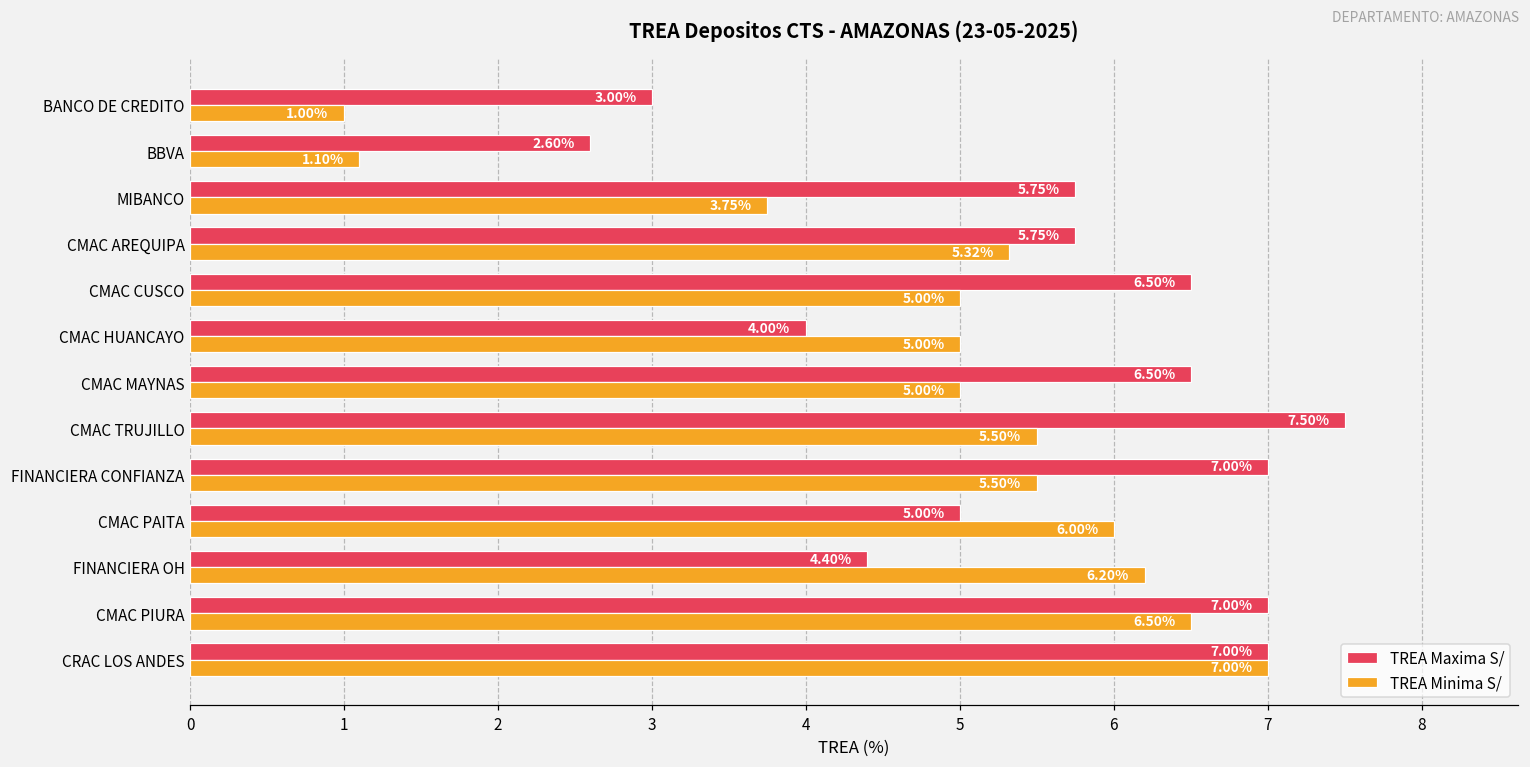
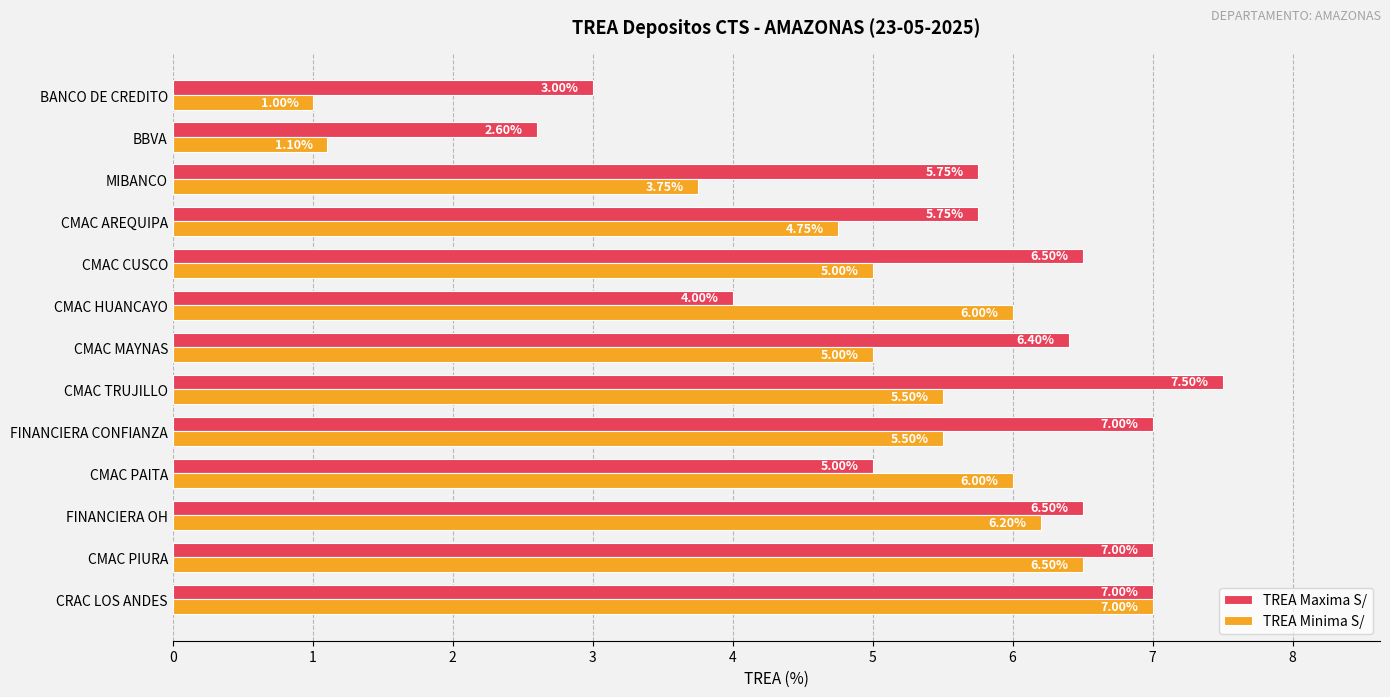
  {
    "TREA Maxima S/": {
      "BANCO DE CREDITO": "3.00%",
      "BBVA": "2.60%",
      "MIBANCO": "5.75%",
      "CMAC AREQUIPA": "5.75%",
      "CMAC CUSCO": "6.50%",
      "CMAC HUANCAYO": "4.00%",
-     "CMAC MAYNAS": "6.50%",
+     "CMAC MAYNAS": "6.40%",
      "CMAC TRUJILLO": "7.50%",
      "FINANCIERA CONFIANZA": "7.00%",
      "CMAC PAITA": "5.00%",
-     "FINANCIERA OH": "4.40%",
+     "FINANCIERA OH": "6.50%",
      "CMAC PIURA": "7.00%",
      "CRAC LOS ANDES": "7.00%"
    },
    "TREA Minima S/": {
      "BANCO DE CREDITO": "1.00%",
      "BBVA": "1.10%",
      "MIBANCO": "3.75%",
-     "CMAC AREQUIPA": "5.32%",
+     "CMAC AREQUIPA": "4.75%",
      "CMAC CUSCO": "5.00%",
-     "CMAC HUANCAYO": "5.00%",
+     "CMAC HUANCAYO": "6.00%",
      "CMAC MAYNAS": "5.00%",
      "CMAC TRUJILLO": "5.50%",
      "FINANCIERA CONFIANZA": "5.50%",
      "CMAC PAITA": "6.00%",
      "FINANCIERA OH": "6.20%",
      "CMAC PIURA": "6.50%",
      "CRAC LOS ANDES": "7.00%"
    }
  }
